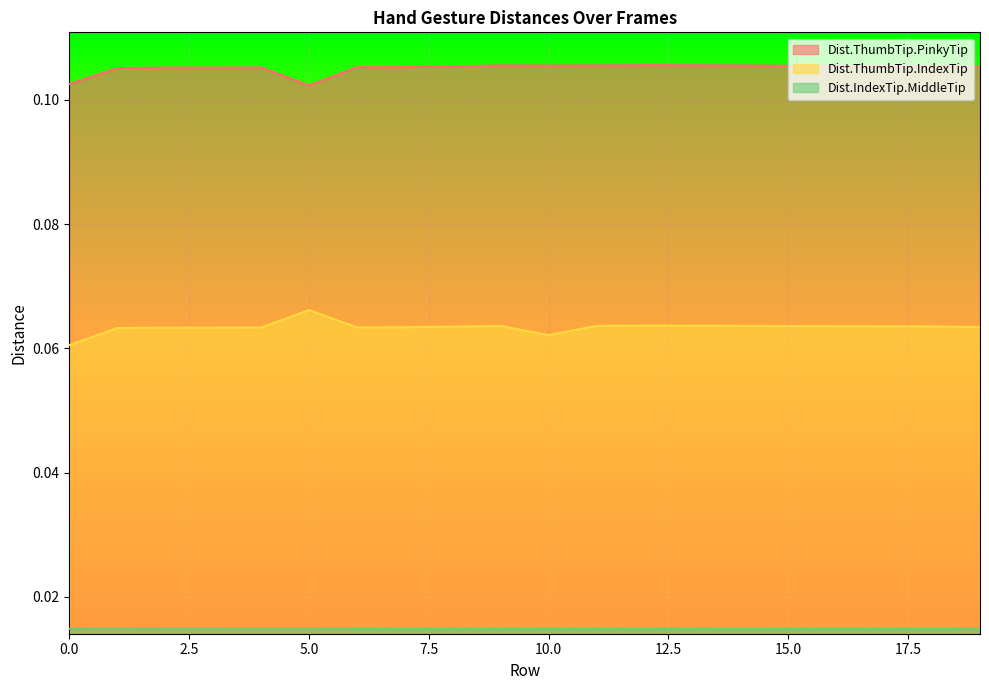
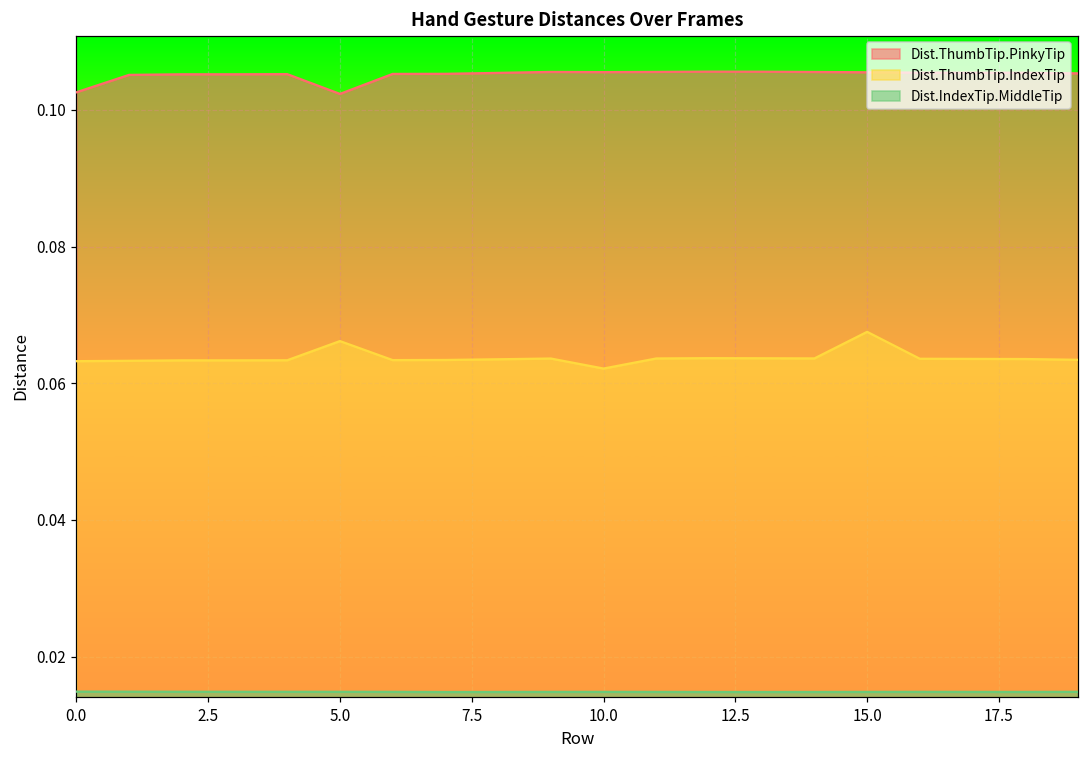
  {
    "Dist.ThumbTip.PinkyTip": {
      "0.0": 0.103,
      "5.0": 0.102,
      "10.0": 0.106
    },
    "Dist.ThumbTip.IndexTip": {
-     "0.0": 0.061,
+     "0.0": 0.063,
      "5.0": 0.066,
      "10.0": 0.062,
-     "15.0": 0.064
+     "15.0": 0.068
    },
    "Dist.IndexTip.MiddleTip": {
      "0.0": 0.015,
      "5.0": 0.015,
      "10.0": 0.015,
      "15.0": 0.015
    }
  }
